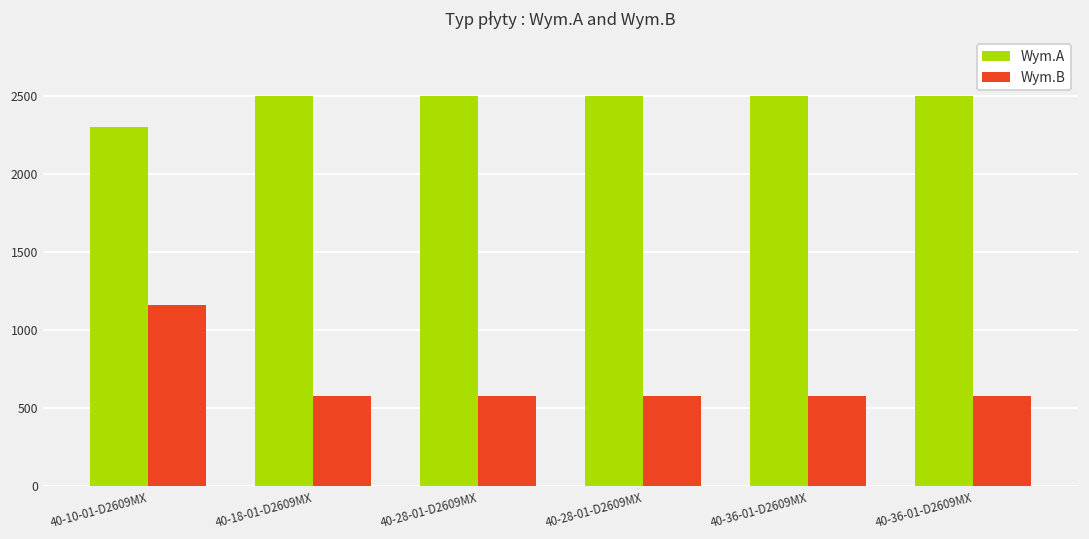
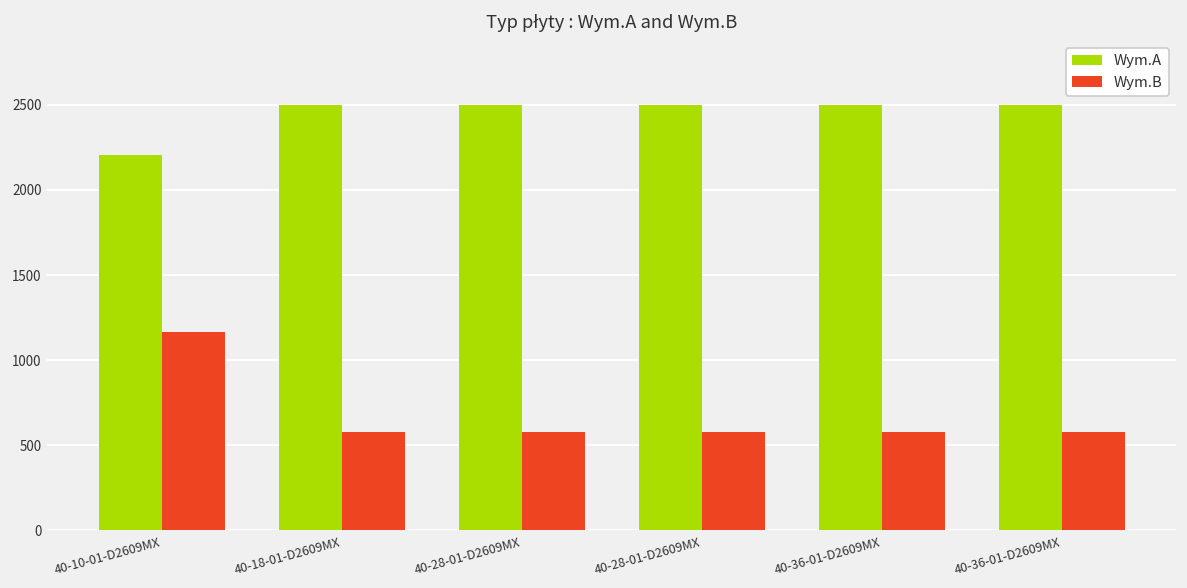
  {
    "Wym.A": {
-     "40-10-01-D2609MX": 2300,
+     "40-10-01-D2609MX": 2200,
      "40-18-01-D2609MX": 2500
    },
    "Wym.B": {
      "40-10-01-D2609MX": 1160,
      "40-18-01-D2609MX": 580
    }
  }
